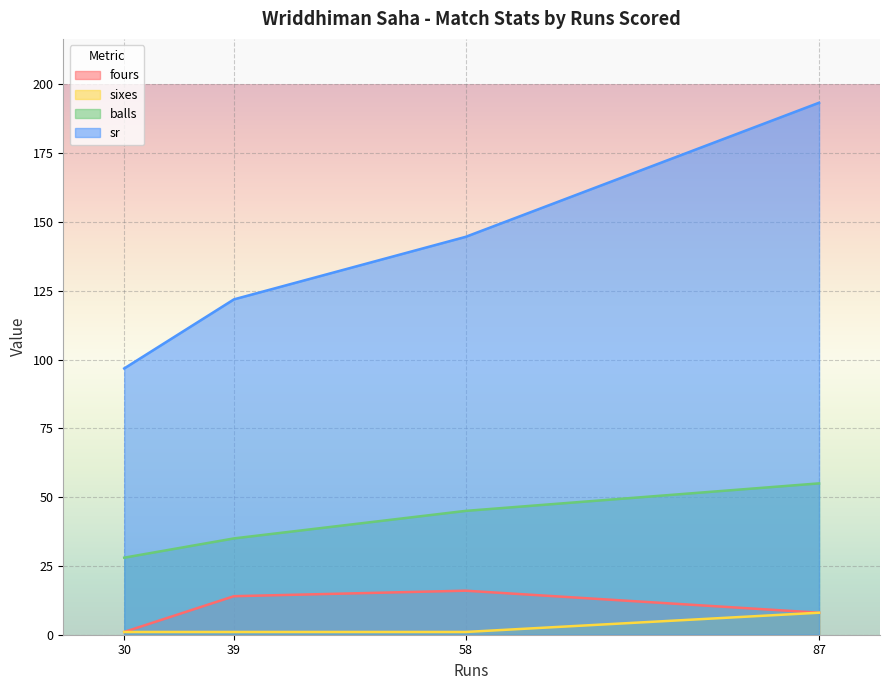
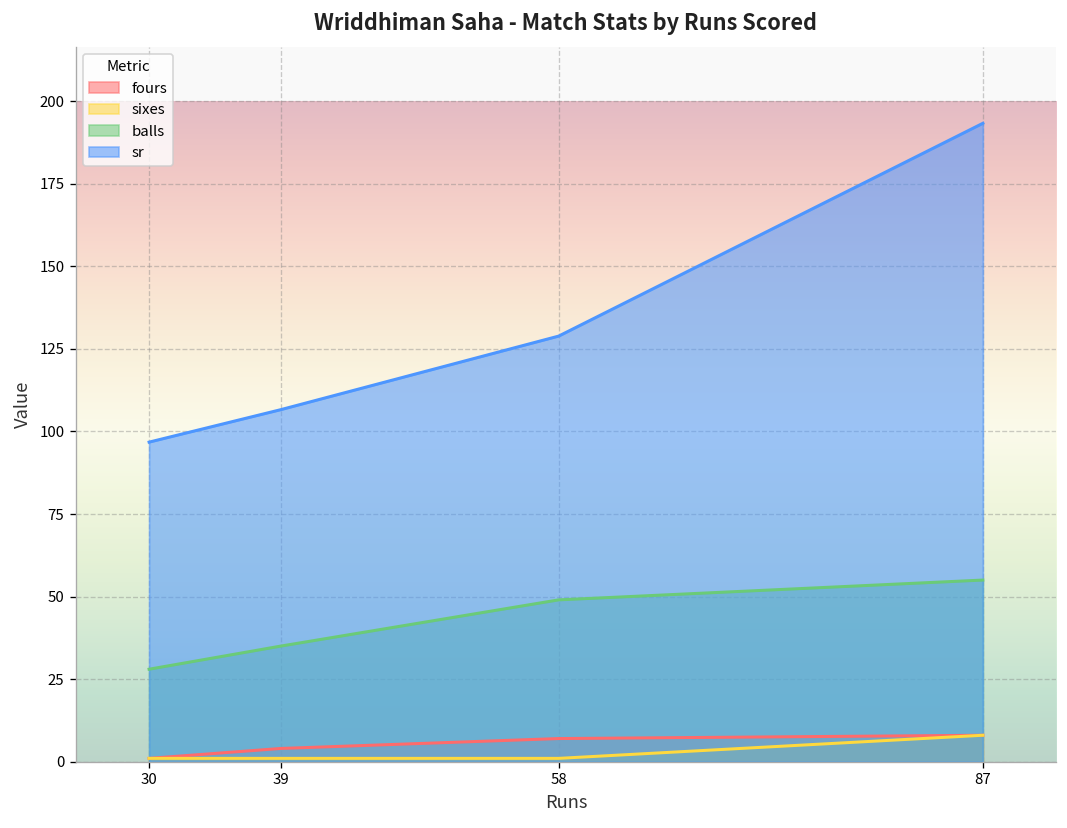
  {
    "fours": {
-     "39": 14,
-     "58": 16
+     "39": 4,
+     "58": 7
    },
    "sixes": {
      "39": 1,
      "58": 1
    },
    "balls": {
      "30": 28,
      "39": 35,
-     "58": 45,
+     "58": 49,
      "87": 55
    },
    "sr": {
      "30": 97,
-     "39": 122,
-     "58": 145,
+     "39": 107,
+     "58": 129,
      "87": 193
    }
  }
